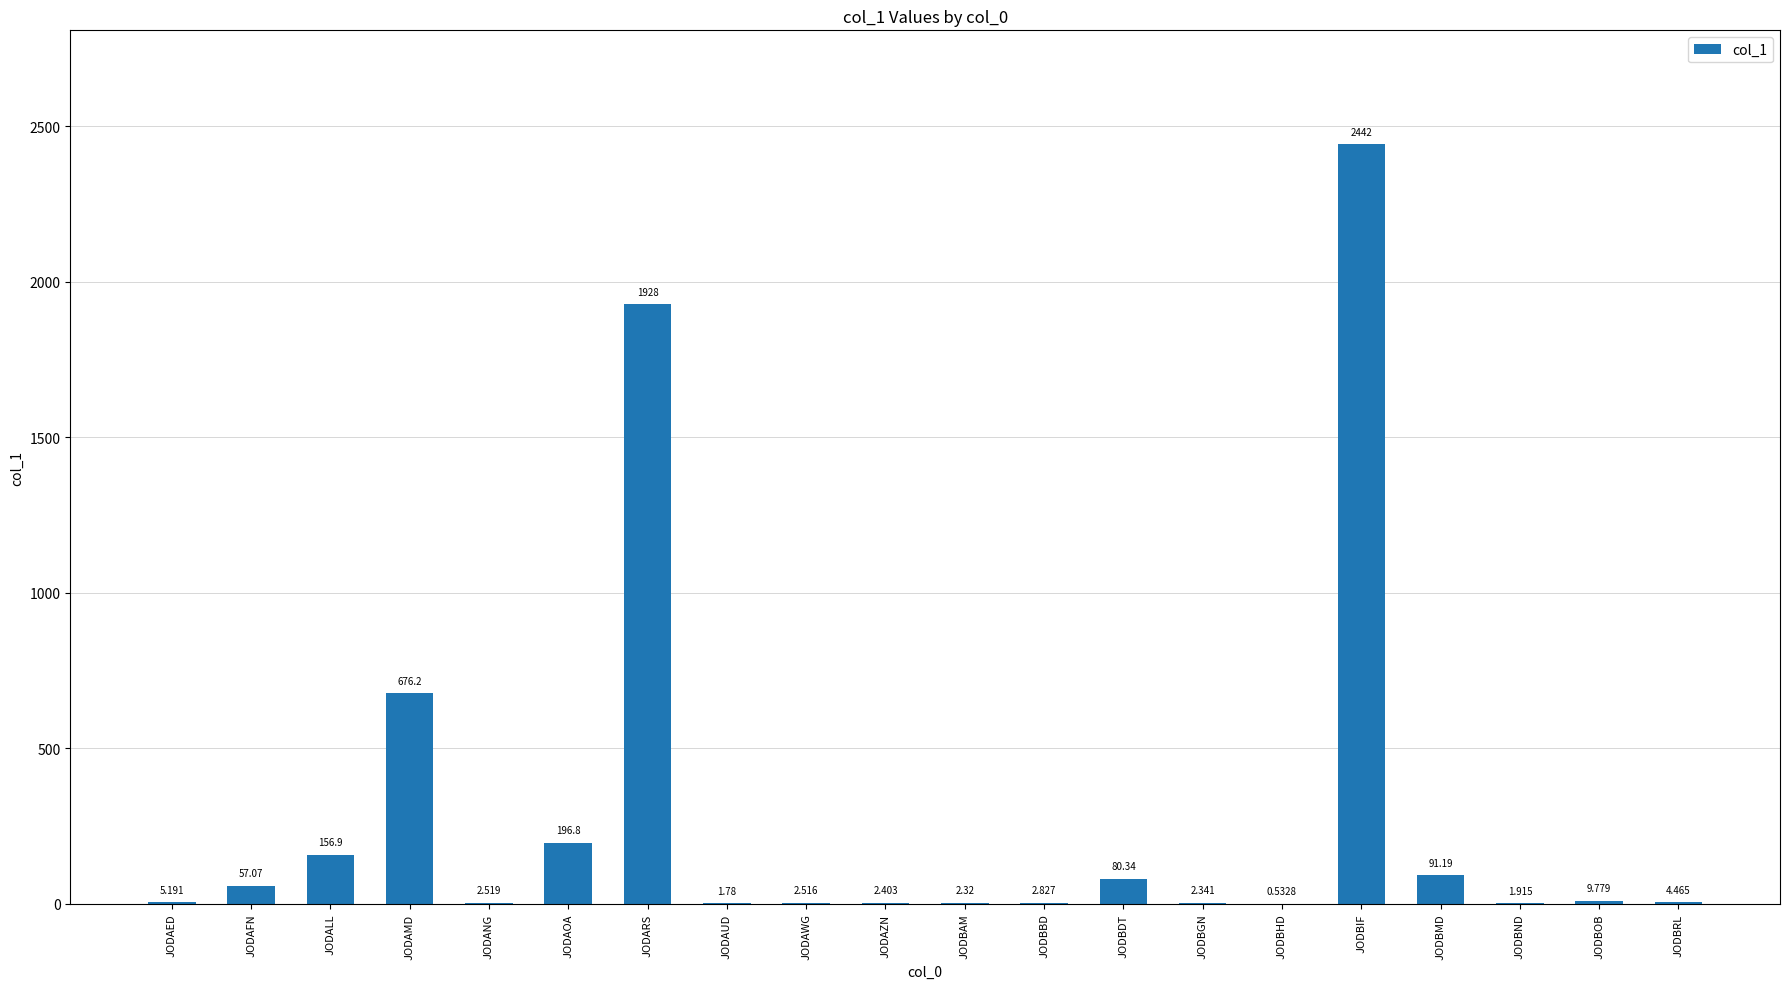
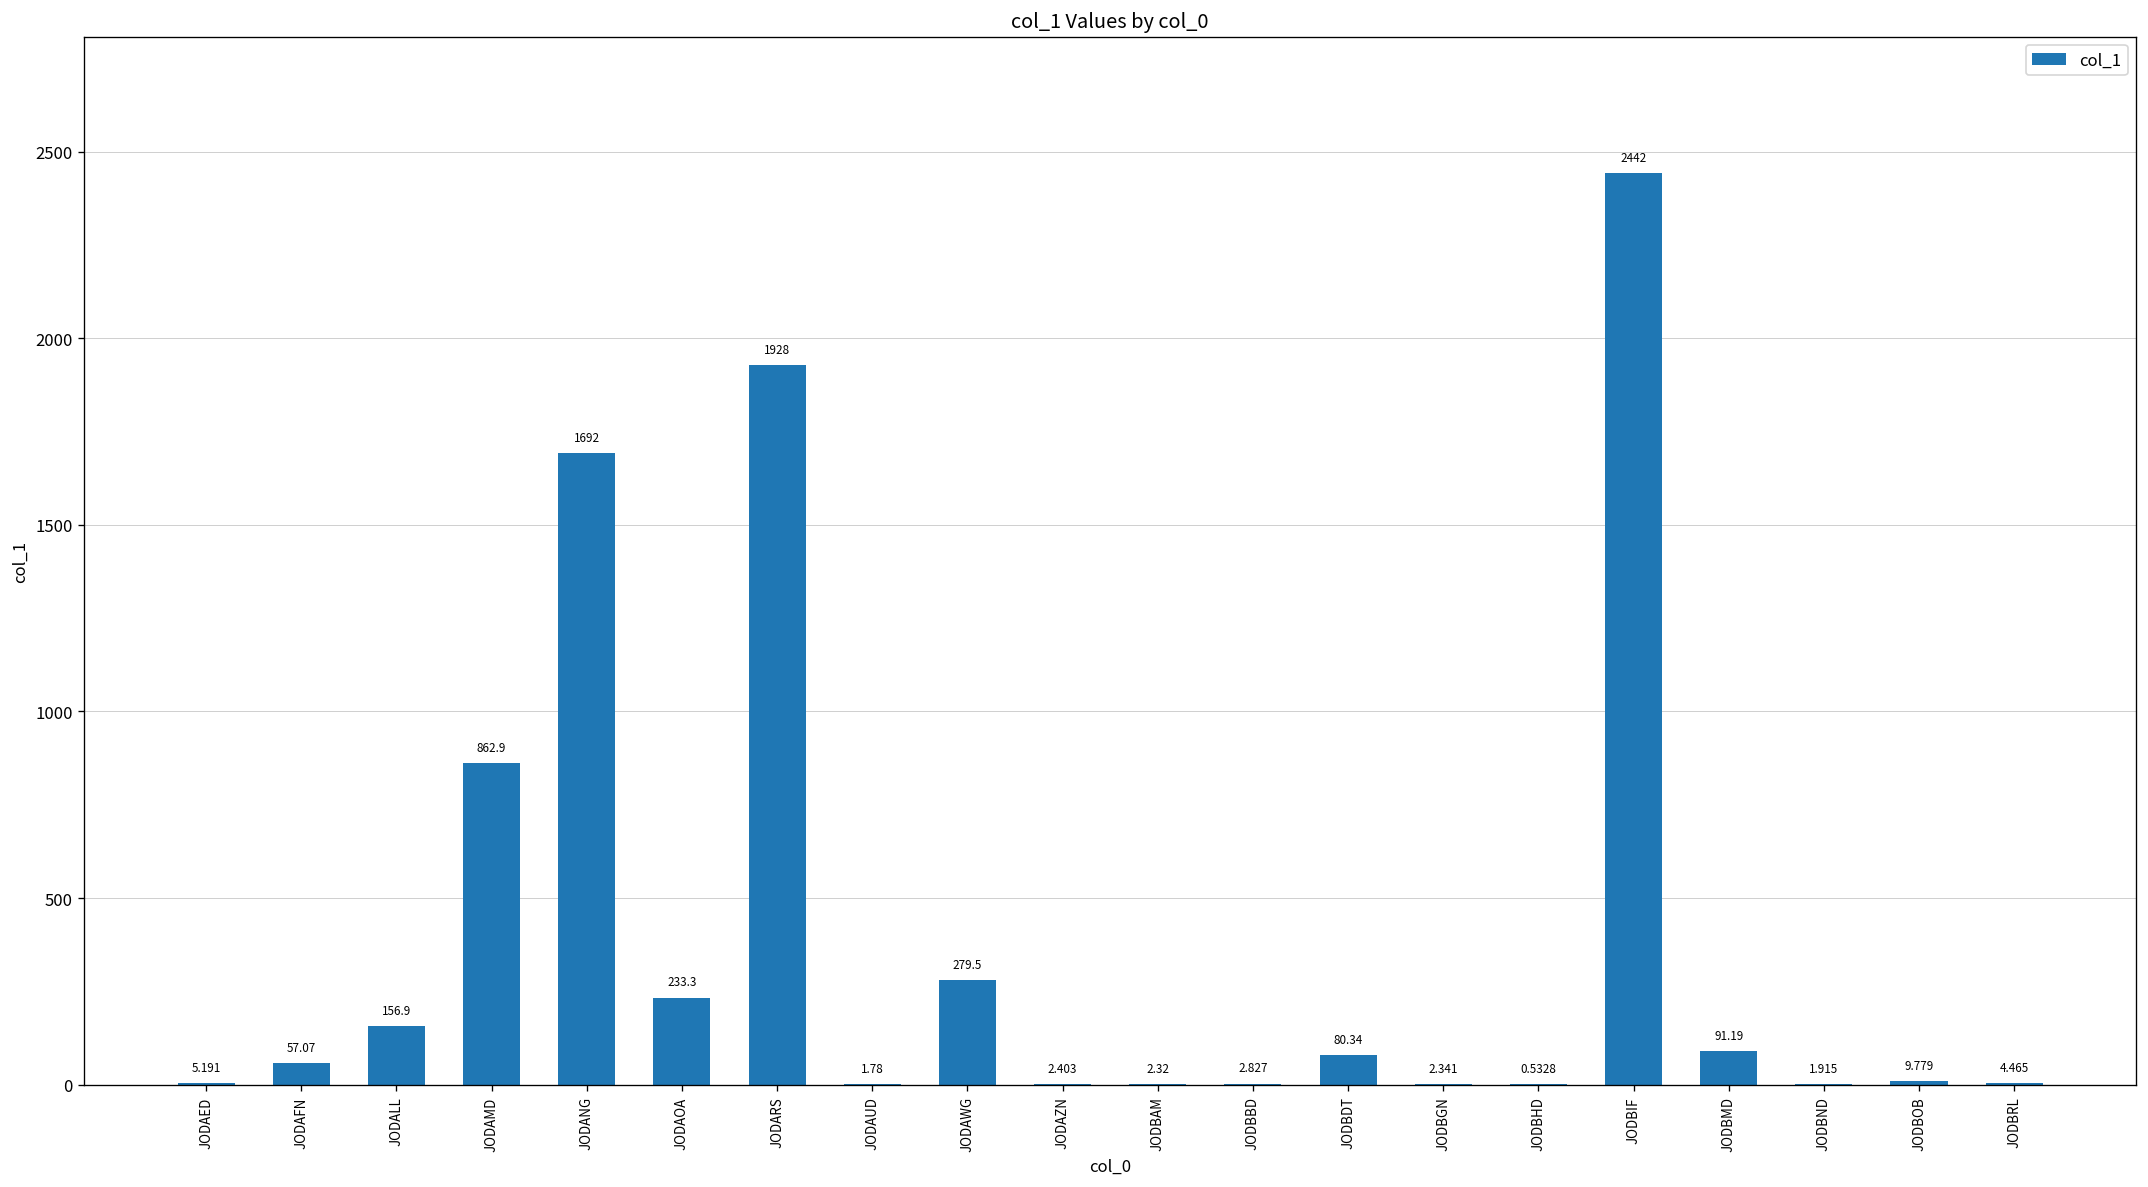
  {
    "JODAED": 5.191,
    "JODAFN": 57.07,
    "JODALL": 156.9,
-   "JODAMD": 676.2,
-   "JODANG": 2.519,
-   "JODAOA": 196.8,
+   "JODAMD": 862.9,
+   "JODANG": 1692,
+   "JODAOA": 233.3,
    "JODARS": 1928,
    "JODAUD": 1.78,
-   "JODAWG": 2.516,
+   "JODAWG": 279.5,
    "JODAZN": 2.403,
    "JODBAM": 2.32,
    "JODBBD": 2.827,
    "JODBDT": 80.34,
    "JODBGN": 2.341,
    "JODBHD": 0.5328,
    "JODBIF": 2442,
    "JODBMD": 91.19,
    "JODBND": 1.915,
    "JODBOB": 9.779,
    "JODBRL": 4.465
  }
